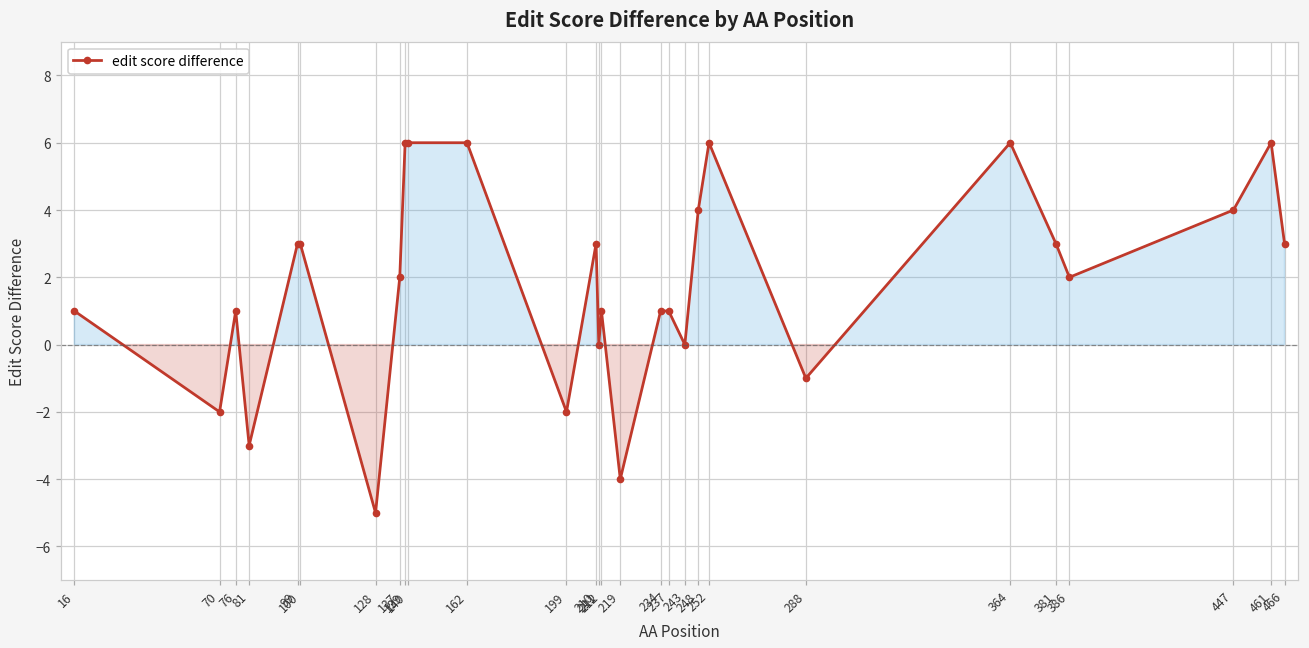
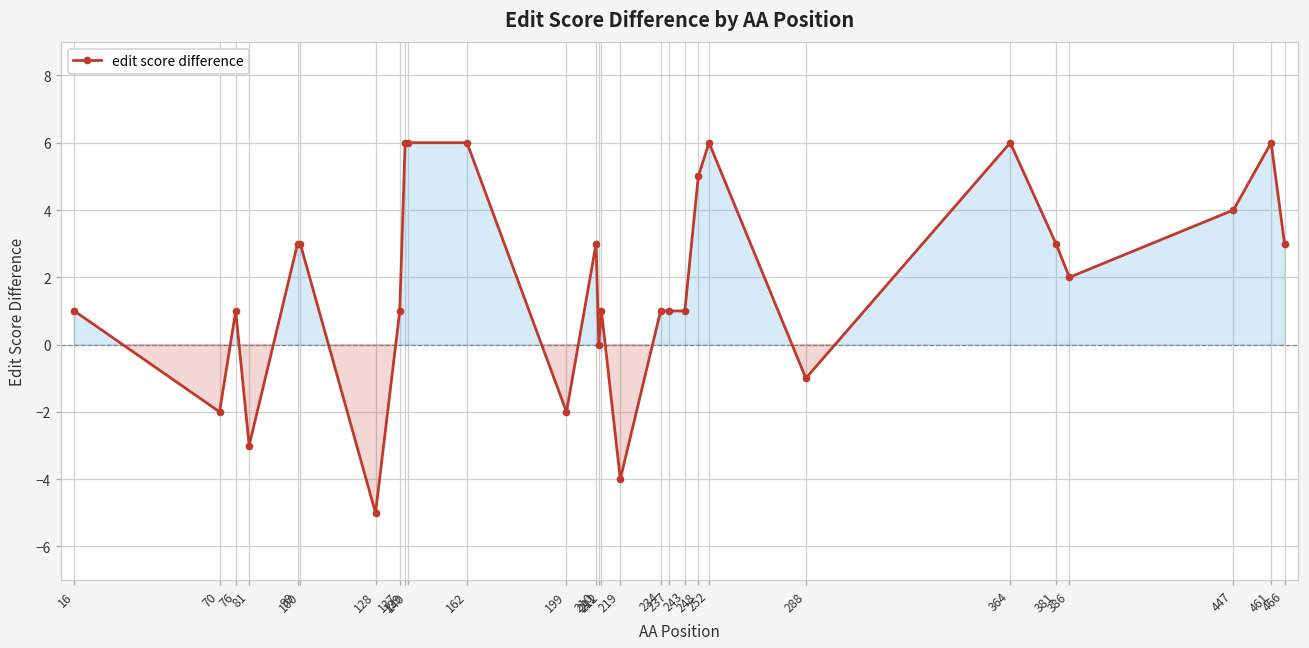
  {
    "16": 1,
    "70": -2,
    "76": 1,
    "81": -3,
    "99": 3,
    "100": 3,
    "128": -5,
-   "137": 2,
+   "137": 1,
    "139": 6,
    "140": 6,
    "162": 6,
    "199": -2,
    "210": 3,
    "211": 0,
    "212": 1,
    "219": -4,
    "234": 1,
    "237": 1,
-   "243": 0,
-   "248": 4,
+   "243": 1,
+   "248": 5,
    "252": 6,
    "288": -1,
    "364": 6,
    "381": 3,
    "386": 2,
    "447": 4,
    "461": 6,
    "466": 3
  }
